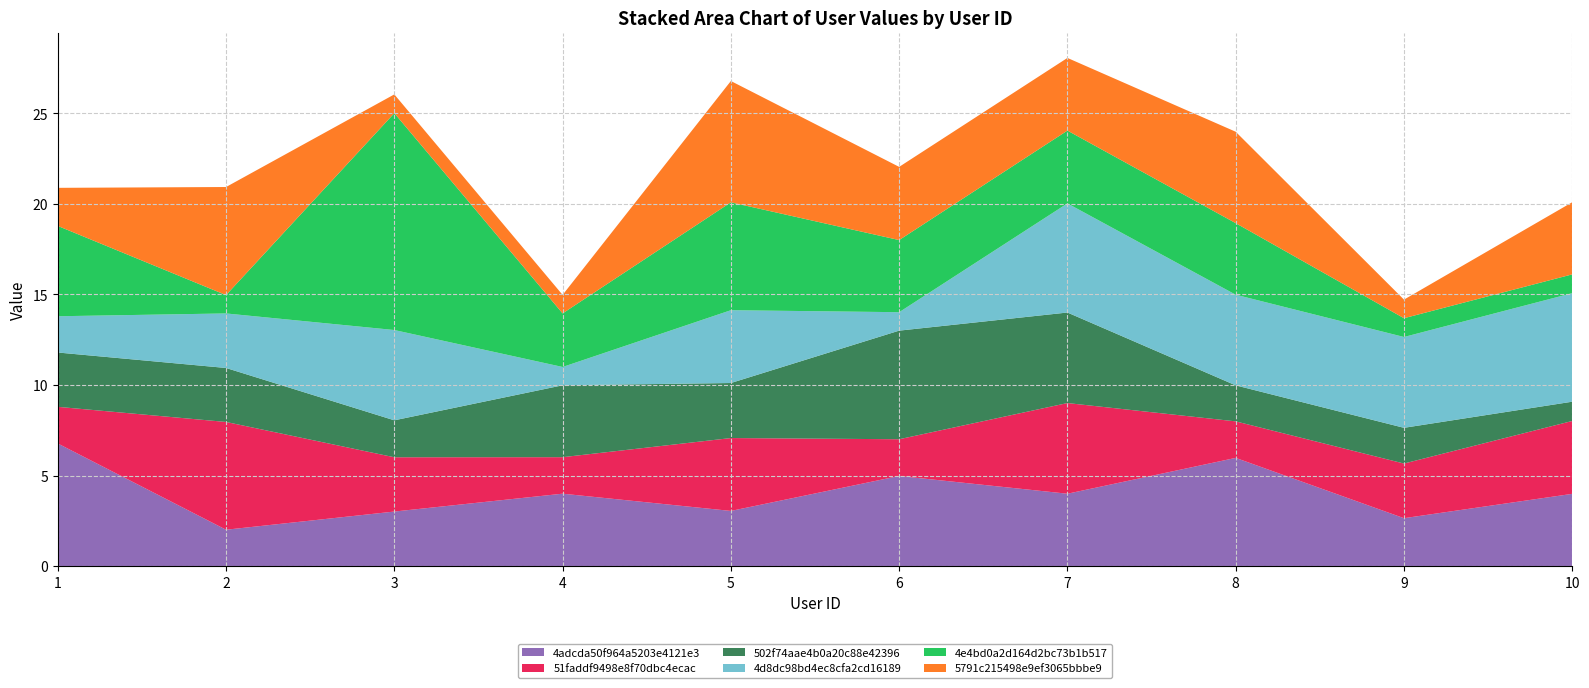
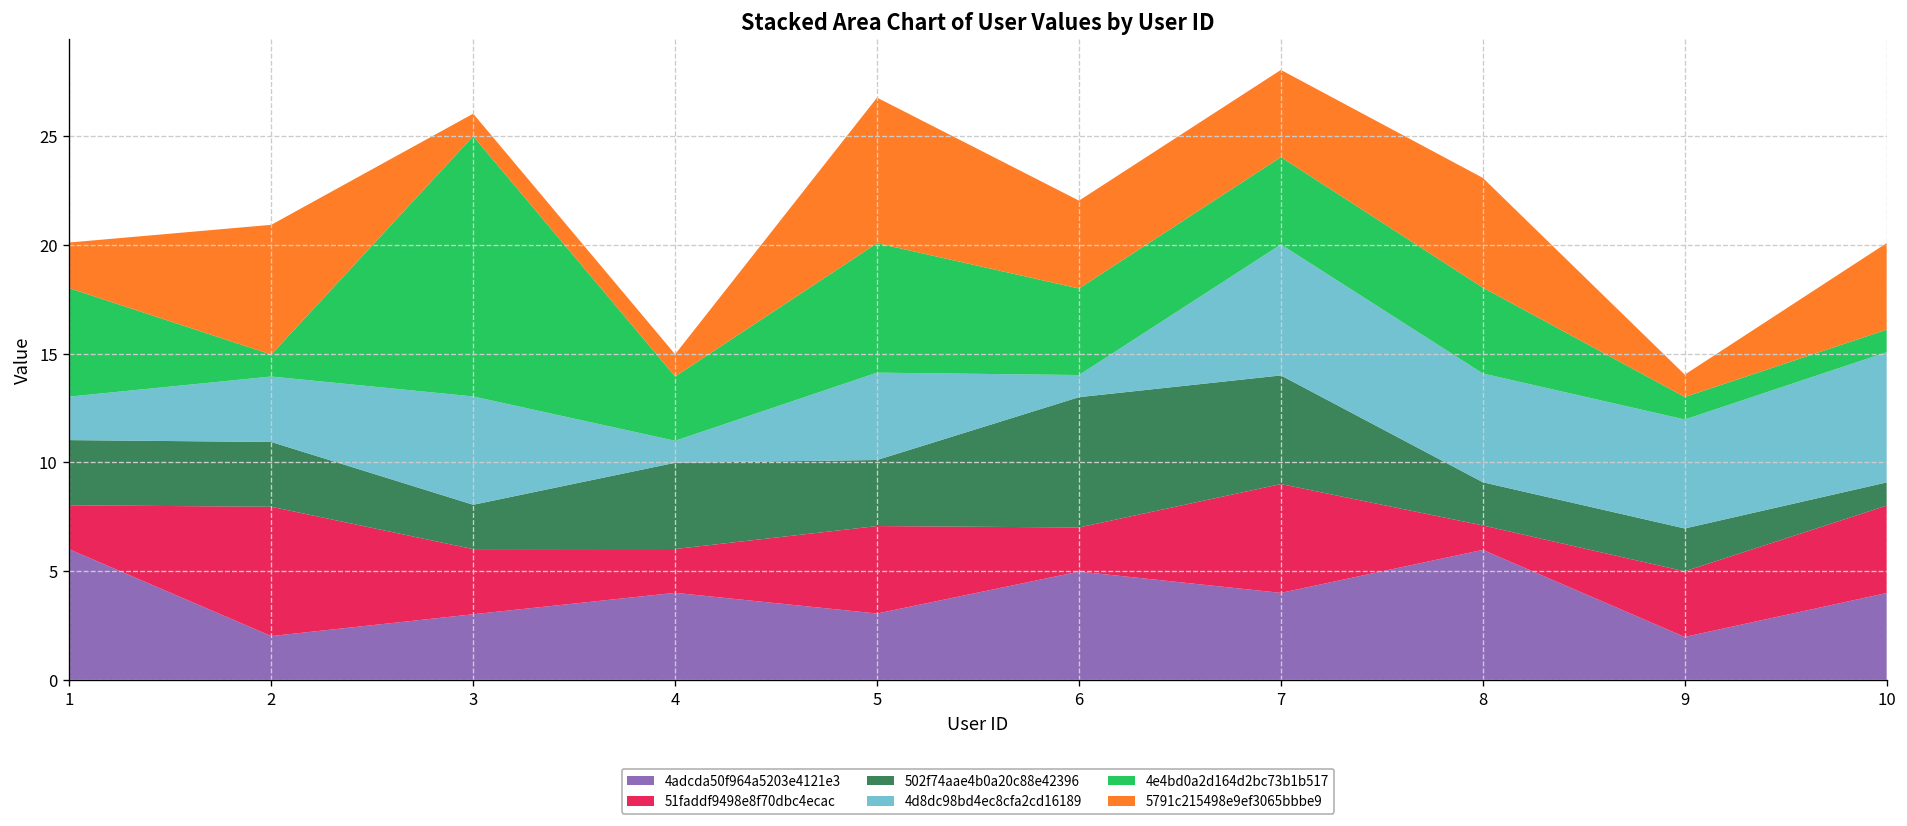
  {
    "4adcda50f964a5203e4121e3": {
-     "1": 6.8,
+     "1": 6.0,
      "2": 2.0,
      "3": 3.0,
      "4": 4.0,
      "5": 3.0,
      "6": 5.0,
      "7": 4.0,
      "8": 6.0,
-     "9": 2.6,
+     "9": 2.0,
      "10": 4.0
    },
    "51faddf9498e8f70dbc4ecac": {
      "1": 2.0,
      "2": 5.9,
      "3": 3.0,
      "4": 2.0,
      "5": 4.0,
      "6": 2.0,
      "7": 5.0,
-     "8": 2.0,
+     "8": 1.1,
      "9": 3.0,
      "10": 4.0
    },
    "502f74aae4b0a20c88e42396": {
      "1": 3.0,
      "2": 3.0,
      "3": 2.0,
      "4": 4.0,
      "5": 3.0,
      "6": 6.0,
      "7": 5.0,
      "8": 2.0,
      "9": 2.0,
      "10": 1.1
    },
    "4d8dc98bd4ec8cfa2cd16189": {
      "1": 2.0,
      "2": 3.0,
      "3": 5.0,
      "4": 1.0,
      "5": 4.0,
      "6": 1.0,
      "7": 6.0,
      "8": 5.0,
      "9": 5.0,
      "10": 6.0
    },
    "4e4bd0a2d164d2bc73b1b517": {
      "1": 5.0,
      "2": 1.0,
      "3": 12.0,
      "4": 3.0,
      "5": 6.0,
      "6": 4.0,
      "7": 4.0,
      "8": 3.9,
      "9": 1.0,
      "10": 1.0
    },
    "5791c215498e9ef3065bbbe9": {
      "1": 2.1,
      "2": 6.0,
      "3": 1.0,
      "4": 1.0,
      "5": 6.7,
      "6": 4.0,
      "7": 4.0,
      "8": 5.0,
      "9": 1.0,
      "10": 4.0
    }
  }
